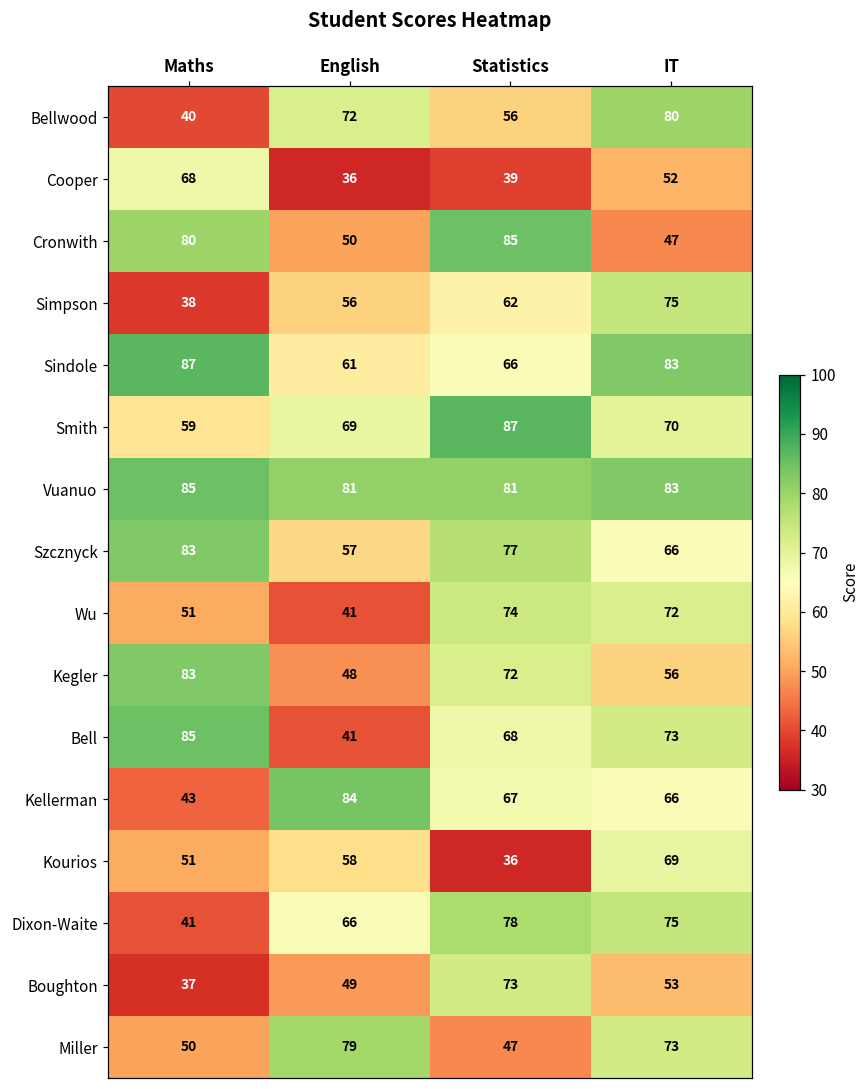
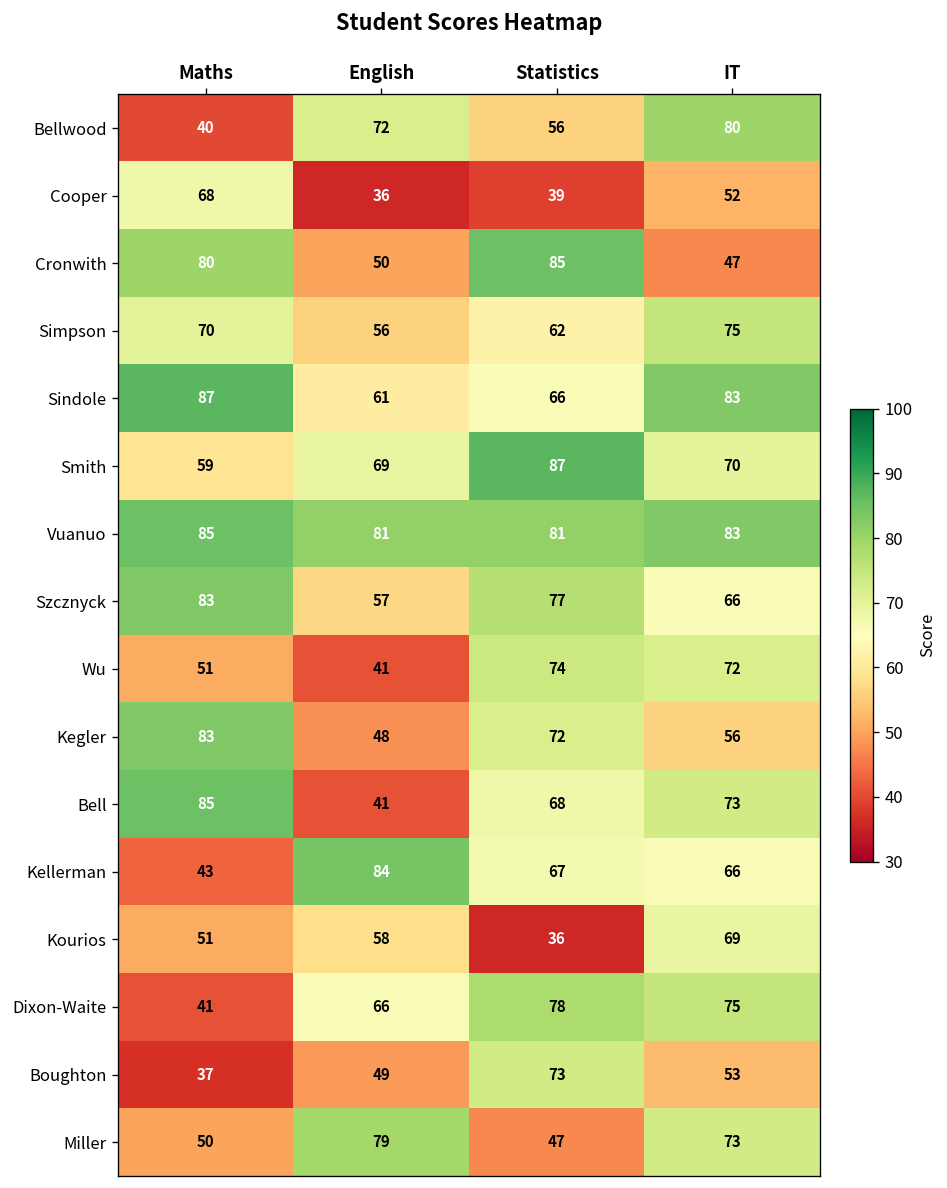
  {
    "Bellwood": {
      "Maths": 40,
      "English": 72,
      "Statistics": 56,
      "IT": 80
    },
    "Cooper": {
      "Maths": 68,
      "English": 36,
      "Statistics": 39,
      "IT": 52
    },
    "Cronwith": {
      "Maths": 80,
      "English": 50,
      "Statistics": 85,
      "IT": 47
    },
    "Simpson": {
-     "Maths": 38,
+     "Maths": 70,
      "English": 56,
      "Statistics": 62,
      "IT": 75
    },
    "Sindole": {
      "Maths": 87,
      "English": 61,
      "Statistics": 66,
      "IT": 83
    },
    "Smith": {
      "Maths": 59,
      "English": 69,
      "Statistics": 87,
      "IT": 70
    },
    "Vuanuo": {
      "Maths": 85,
      "English": 81,
      "Statistics": 81,
      "IT": 83
    },
    "Szcznyck": {
      "Maths": 83,
      "English": 57,
      "Statistics": 77,
      "IT": 66
    },
    "Wu": {
      "Maths": 51,
      "English": 41,
      "Statistics": 74,
      "IT": 72
    },
    "Kegler": {
      "Maths": 83,
      "English": 48,
      "Statistics": 72,
      "IT": 56
    },
    "Bell": {
      "Maths": 85,
      "English": 41,
      "Statistics": 68,
      "IT": 73
    },
    "Kellerman": {
      "Maths": 43,
      "English": 84,
      "Statistics": 67,
      "IT": 66
    },
    "Kourios": {
      "Maths": 51,
      "English": 58,
      "Statistics": 36,
      "IT": 69
    },
    "Dixon-Waite": {
      "Maths": 41,
      "English": 66,
      "Statistics": 78,
      "IT": 75
    },
    "Boughton": {
      "Maths": 37,
      "English": 49,
      "Statistics": 73,
      "IT": 53
    },
    "Miller": {
      "Maths": 50,
      "English": 79,
      "Statistics": 47,
      "IT": 73
    }
  }
